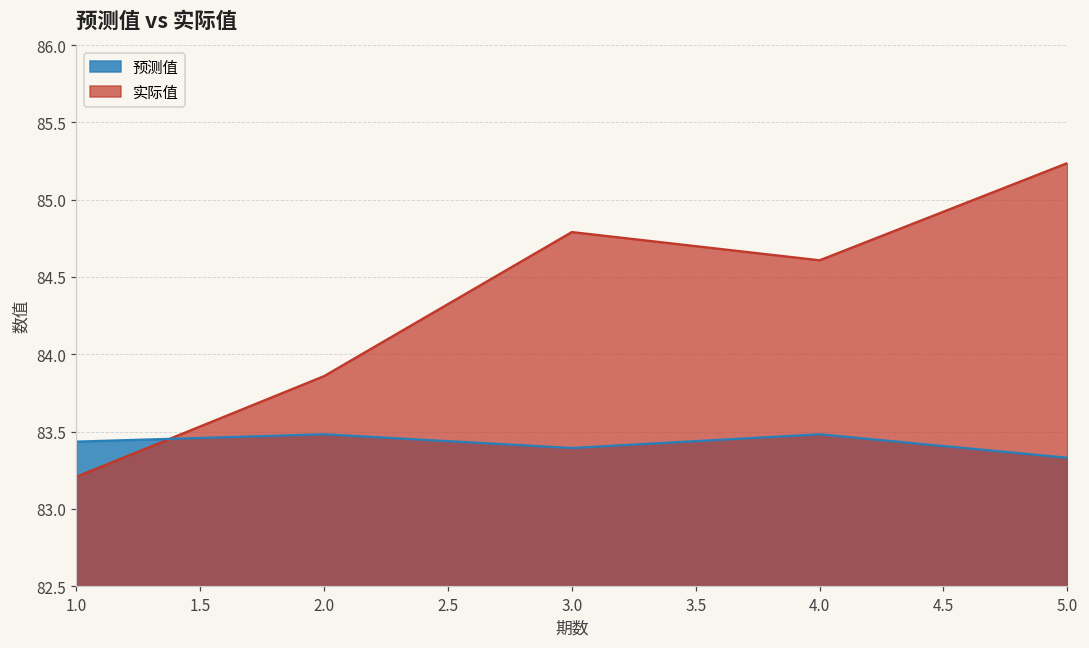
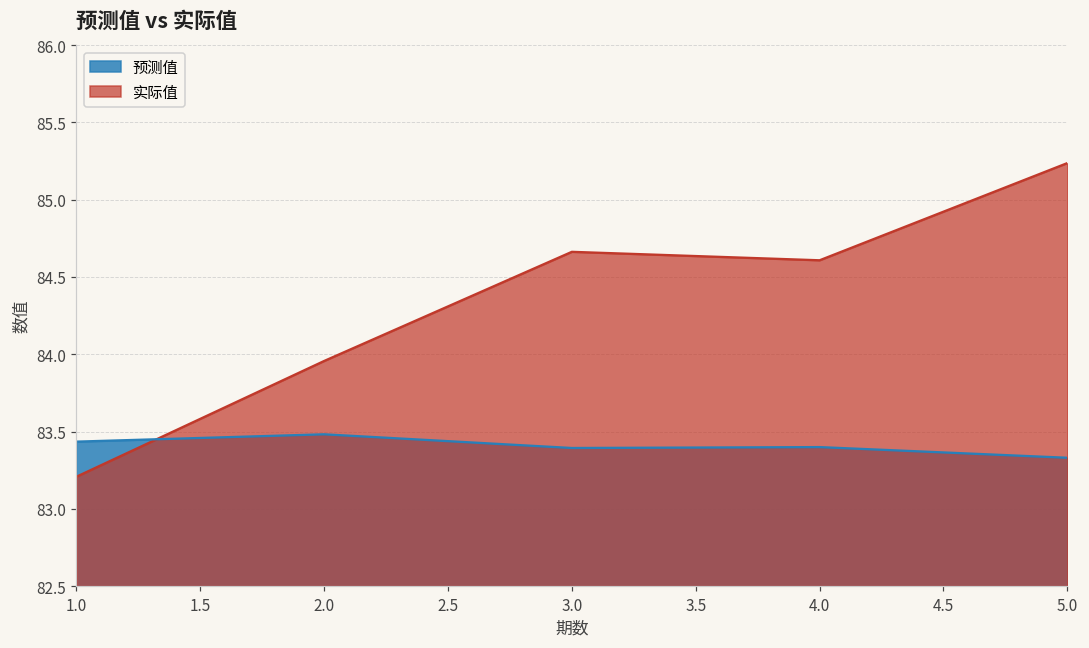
  {
    "实际值": {
      "1.0": 83.21,
-     "2.0": 83.86,
-     "3.0": 84.79,
+     "2.0": 83.96,
+     "3.0": 84.66,
      "4.0": 84.61,
      "5.0": 85.24
    },
    "预测值": {
      "1.0": 83.43,
      "2.0": 83.48,
      "3.0": 83.39,
-     "4.0": 83.48,
+     "4.0": 83.40,
      "5.0": 83.33
    }
  }
